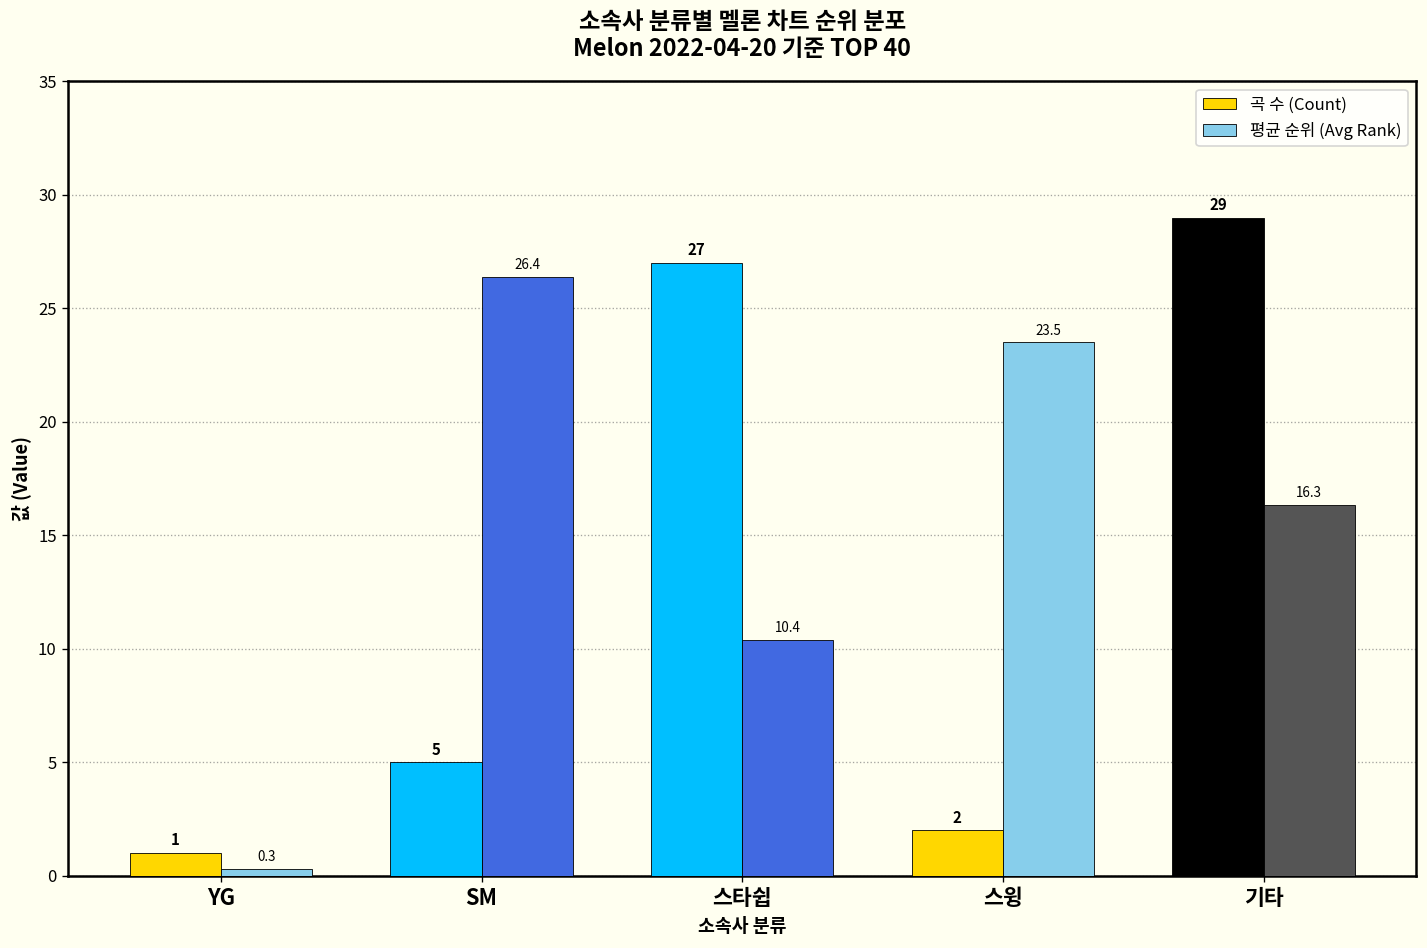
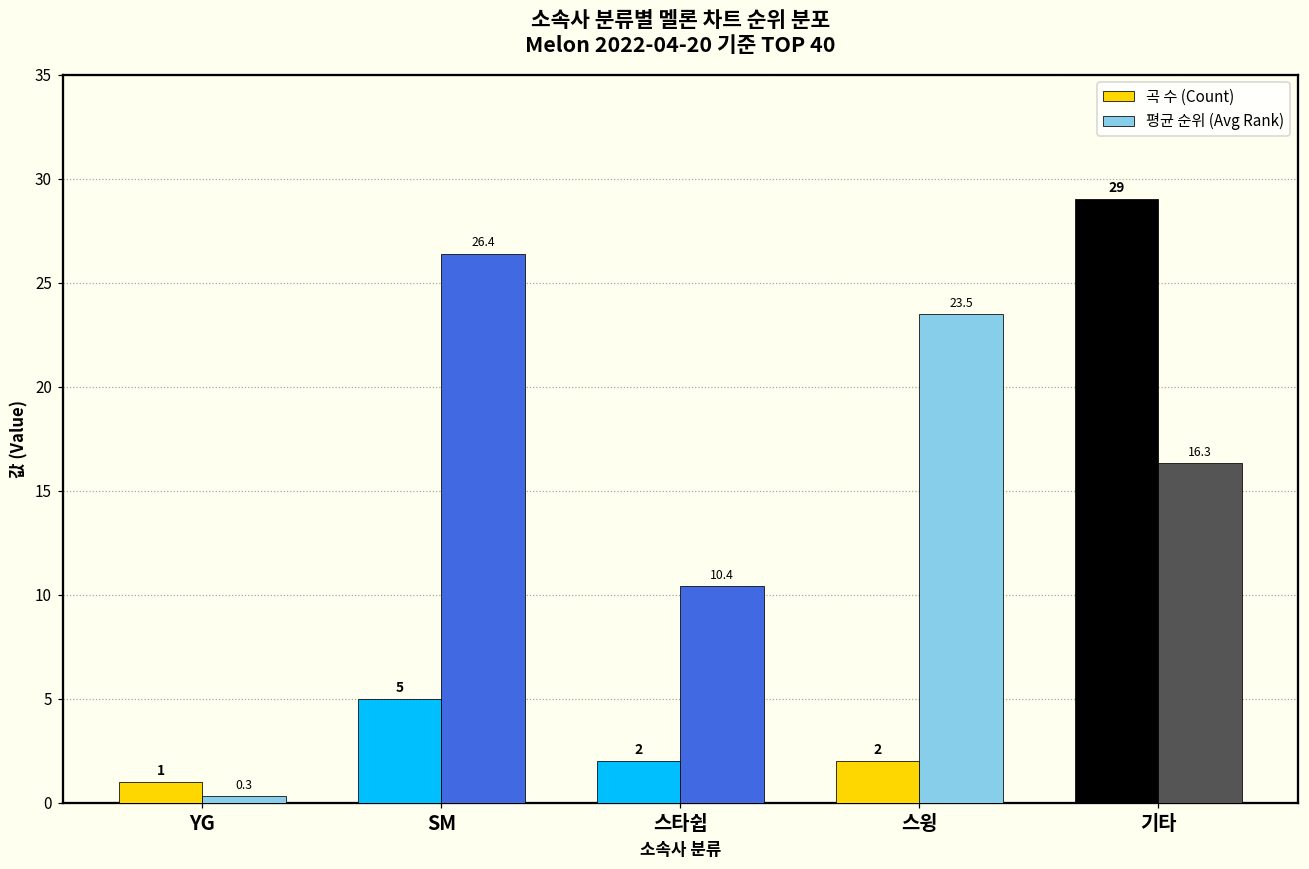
  {
    "곡 수 (Count)": {
      "YG": 1,
      "SM": 5,
-     "스타쉽": 27,
+     "스타쉽": 2,
      "스윙": 2,
      "기타": 29
    },
    "평균 순위 (Avg Rank)": {
      "YG": 0.3,
      "SM": 26.4,
      "스타쉽": 10.4,
      "스윙": 23.5,
      "기타": 16.3
    }
  }
